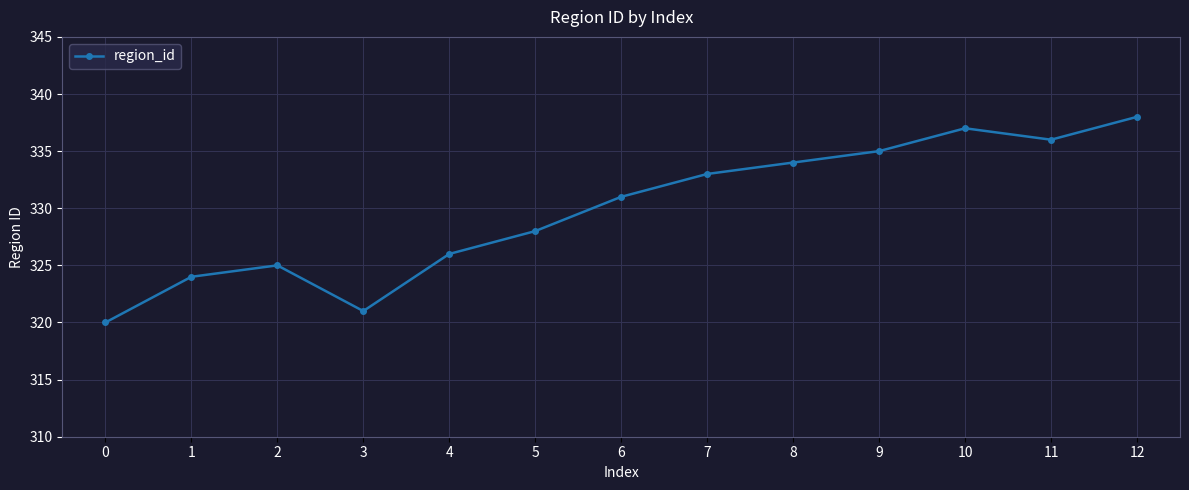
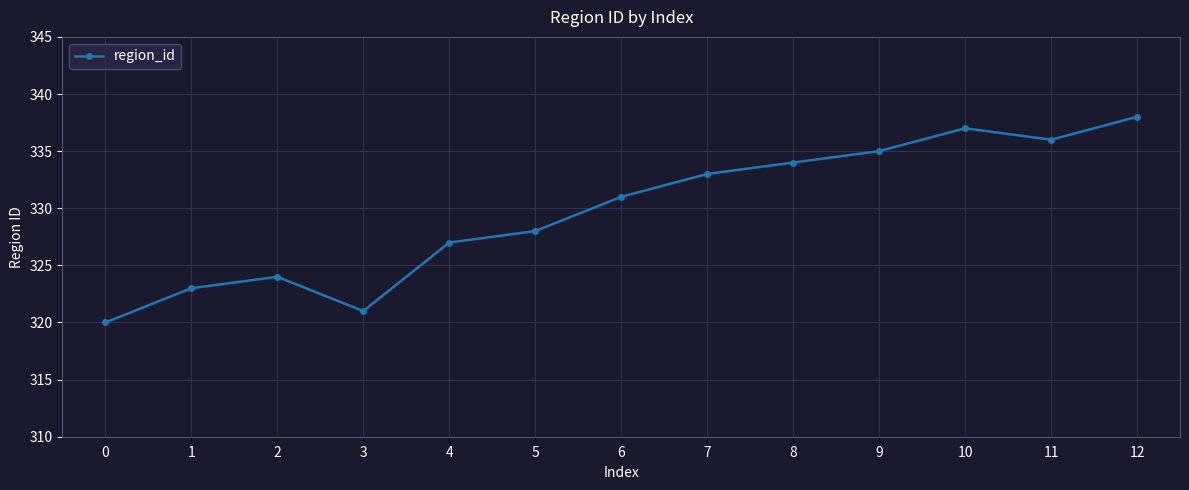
  {
    "0": 320,
-   "1": 324,
-   "2": 325,
+   "1": 323,
+   "2": 324,
    "3": 321,
-   "4": 326,
+   "4": 327,
    "5": 328,
    "6": 331,
    "7": 333,
    "8": 334,
    "9": 335,
    "10": 337,
    "11": 336,
    "12": 338
  }
